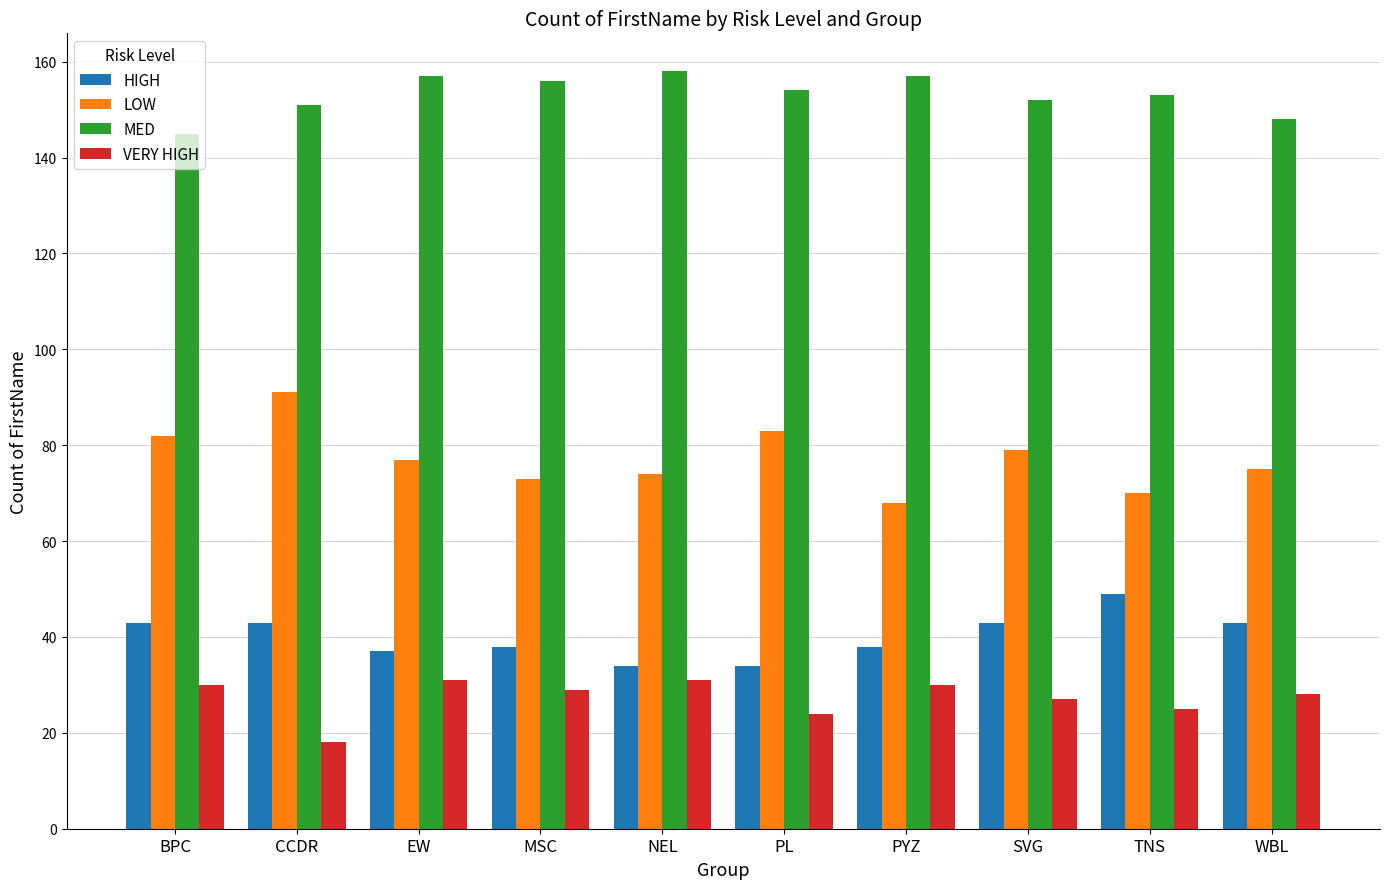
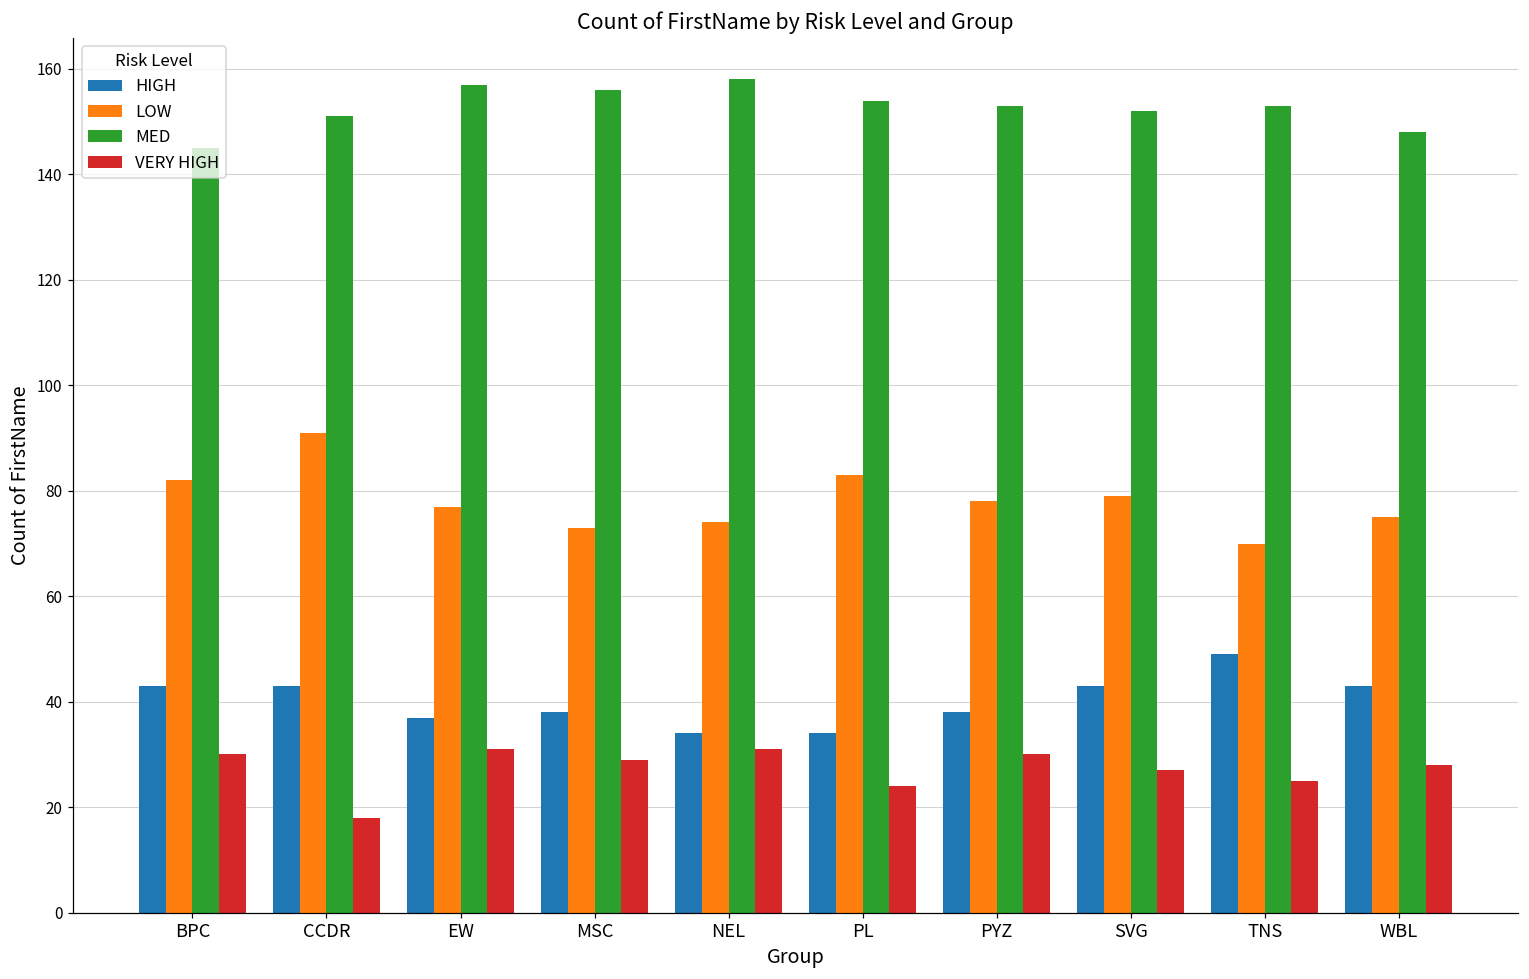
  {
    "HIGH": {
      "BPC": 43,
      "CCDR": 43,
      "EW": 37,
      "MSC": 38,
      "NEL": 34,
      "PL": 34,
      "PYZ": 38,
      "SVG": 43,
      "TNS": 49,
      "WBL": 43
    },
    "LOW": {
      "BPC": 82,
      "CCDR": 91,
      "EW": 77,
      "MSC": 73,
      "NEL": 74,
      "PL": 83,
-     "PYZ": 68,
+     "PYZ": 78,
      "SVG": 79,
      "TNS": 70,
      "WBL": 75
    },
    "MED": {
      "CCDR": 151,
      "EW": 157,
      "MSC": 156,
      "NEL": 158,
      "PL": 154,
-     "PYZ": 157,
+     "PYZ": 153,
      "SVG": 152,
      "TNS": 153,
      "WBL": 148
    },
    "VERY HIGH": {
      "BPC": 30,
      "CCDR": 18,
      "EW": 31,
      "MSC": 29,
      "NEL": 31,
      "PL": 24,
      "PYZ": 30,
      "SVG": 27,
      "TNS": 25,
      "WBL": 28
    }
  }
